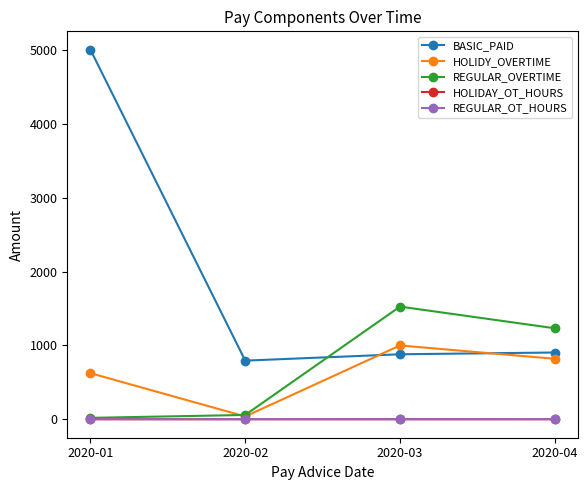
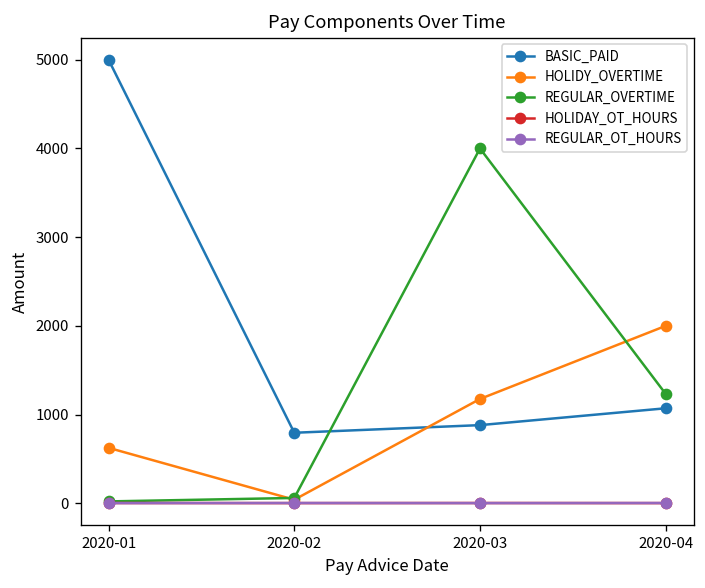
  {
    "BASIC_PAID": {
      "2020-01": 5000,
      "2020-02": 800,
      "2020-03": 900,
-     "2020-04": 900
+     "2020-04": 1100
    },
    "HOLIDY_OVERTIME": {
      "2020-01": 600,
-     "2020-03": 1000,
-     "2020-04": 800
+     "2020-03": 1200,
+     "2020-04": 2000
    },
    "REGULAR_OVERTIME": {
-     "2020-03": 1500,
+     "2020-03": 4000,
      "2020-04": 1200
    },
    "REGULAR_OT_HOURS": {
      "2020-02": 0,
      "2020-03": 0,
      "2020-04": 0
    }
  }
